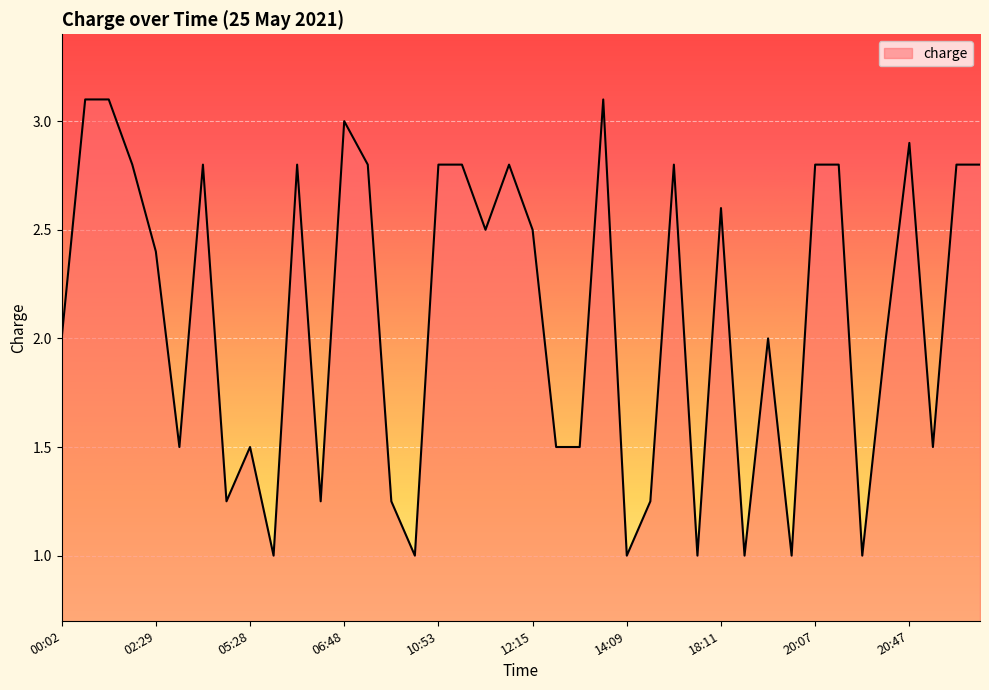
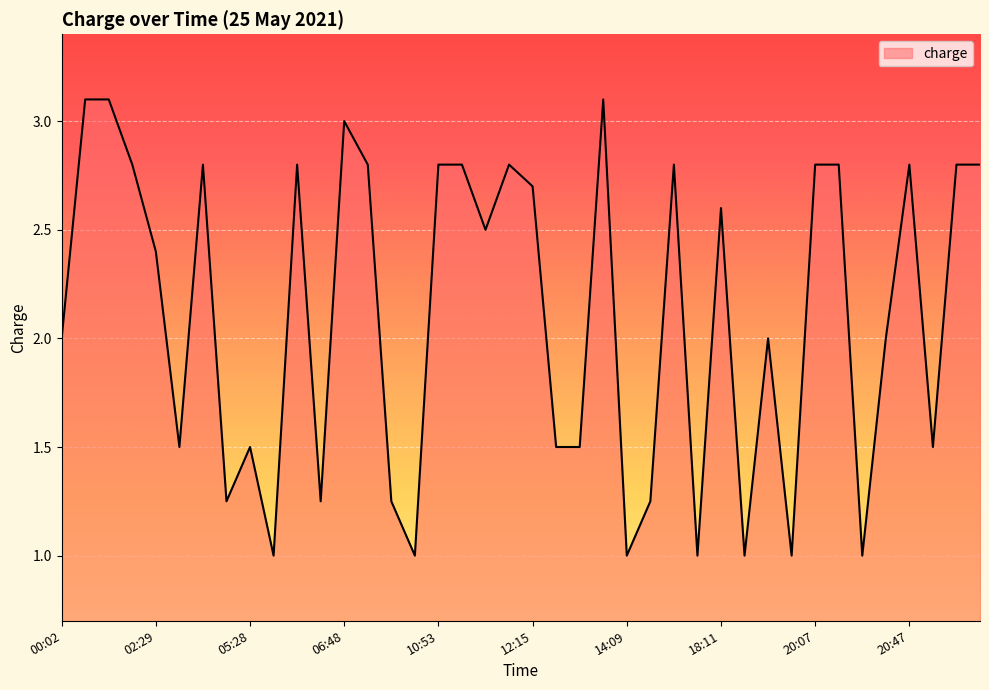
  {
    "00:02": 2.0,
    "02:29": 2.4,
    "05:28": 1.5,
    "06:48": 3.0,
    "10:53": 2.8,
-   "12:15": 2.5,
+   "12:15": 2.7,
    "14:09": 1.0,
    "18:11": 2.6,
    "20:07": 2.8,
-   "20:47": 2.9
+   "20:47": 2.8
  }
